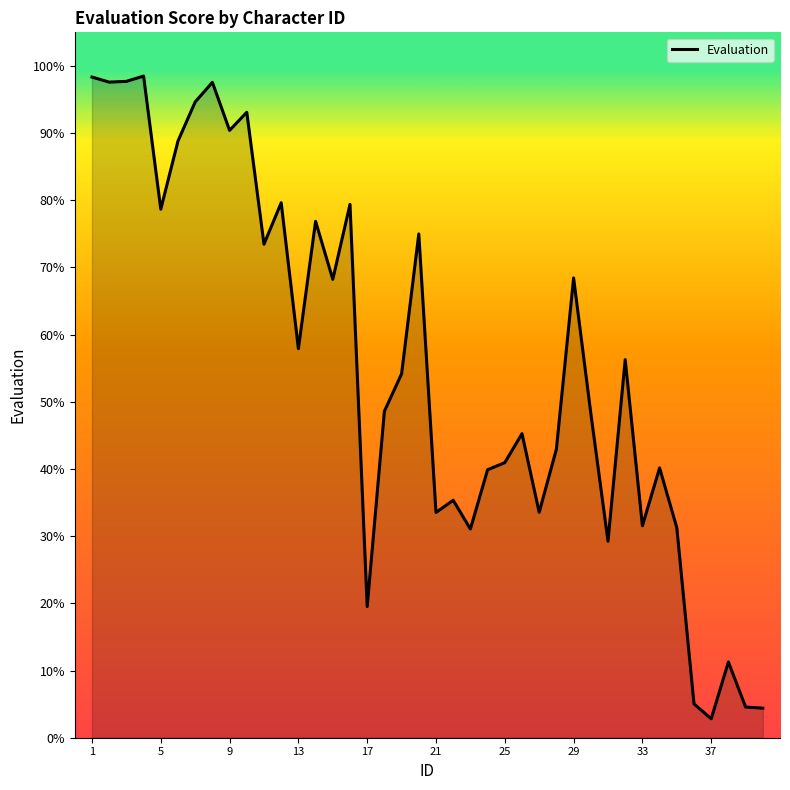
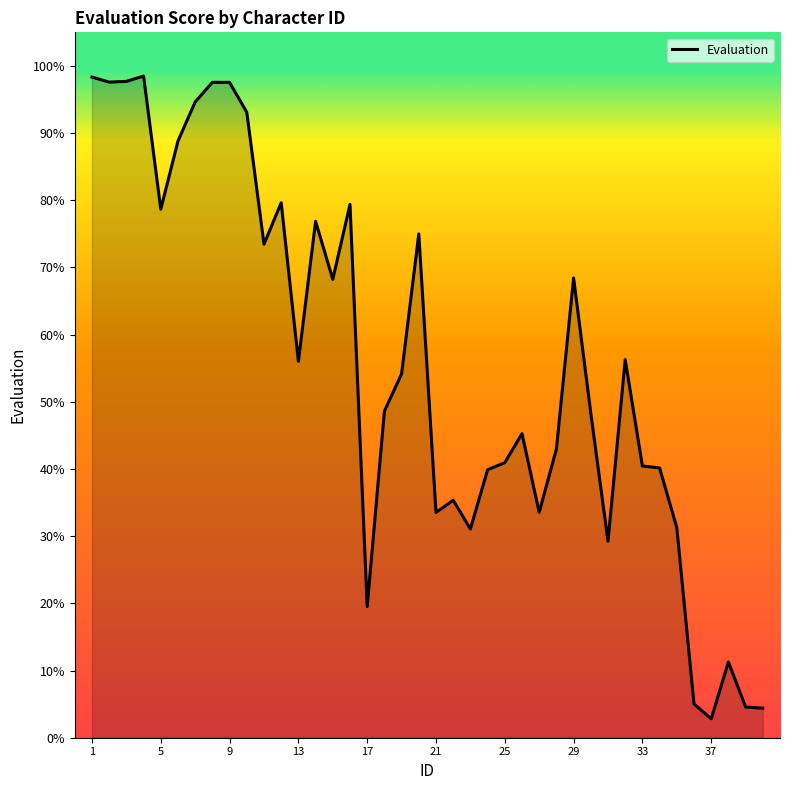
  {
    "1": "98%",
    "5": "79%",
-   "9": "90%",
-   "13": "58%",
+   "9": "98%",
+   "13": "56%",
    "17": "20%",
    "21": "34%",
    "25": "41%",
    "29": "68%",
-   "33": "32%",
+   "33": "40%",
    "37": "3%"
  }
